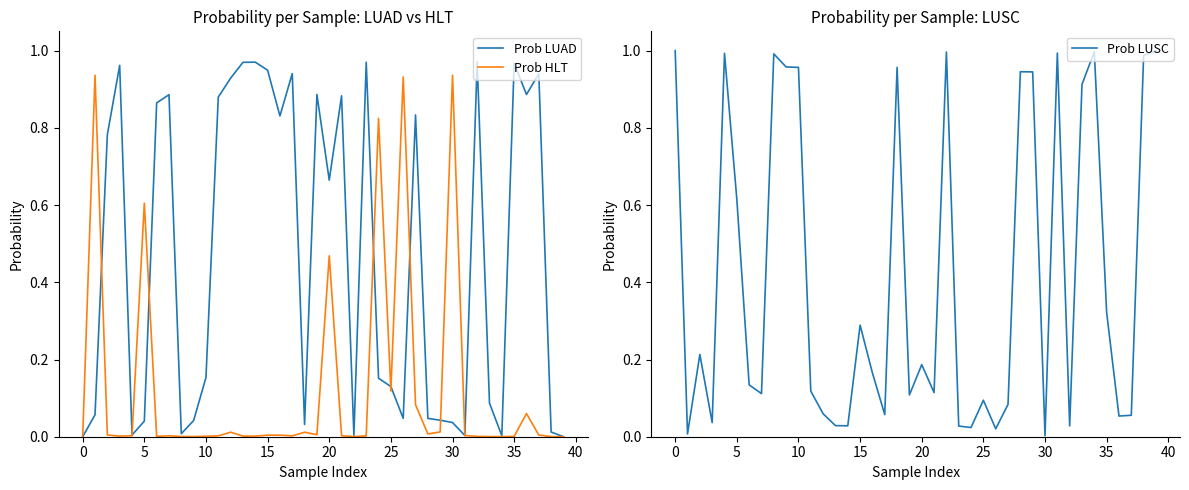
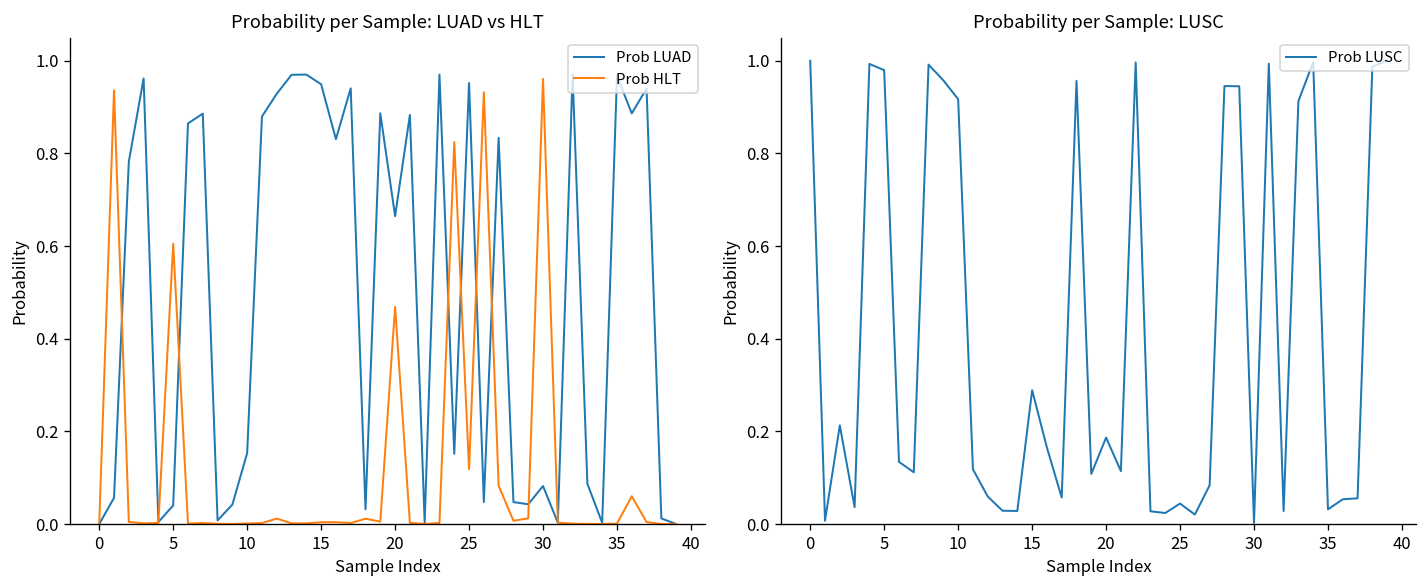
  {
    "Probability per Sample: LUAD vs HLT": {
      "Prob LUAD": {
        "5": 0.04,
        "10": 0.15,
        "15": 0.95,
        "20": 0.66,
-       "25": 0.13,
-       "30": 0.04
+       "25": 0.95,
+       "30": 0.08
      },
      "Prob HLT": {
        "5": 0.60,
        "10": 0.00,
        "15": 0.00,
        "20": 0.47,
        "25": 0.12,
-       "30": 0.94,
+       "30": 0.96,
        "35": 0.00
      }
    },
    "Probability per Sample: LUSC": {
      "0": 1.00,
-     "5": 0.61,
-     "10": 0.96,
+     "5": 0.98,
+     "10": 0.92,
      "15": 0.29,
      "20": 0.19,
-     "25": 0.09,
+     "25": 0.04,
      "30": 0.00,
-     "35": 0.32
+     "35": 0.03
    }
  }
